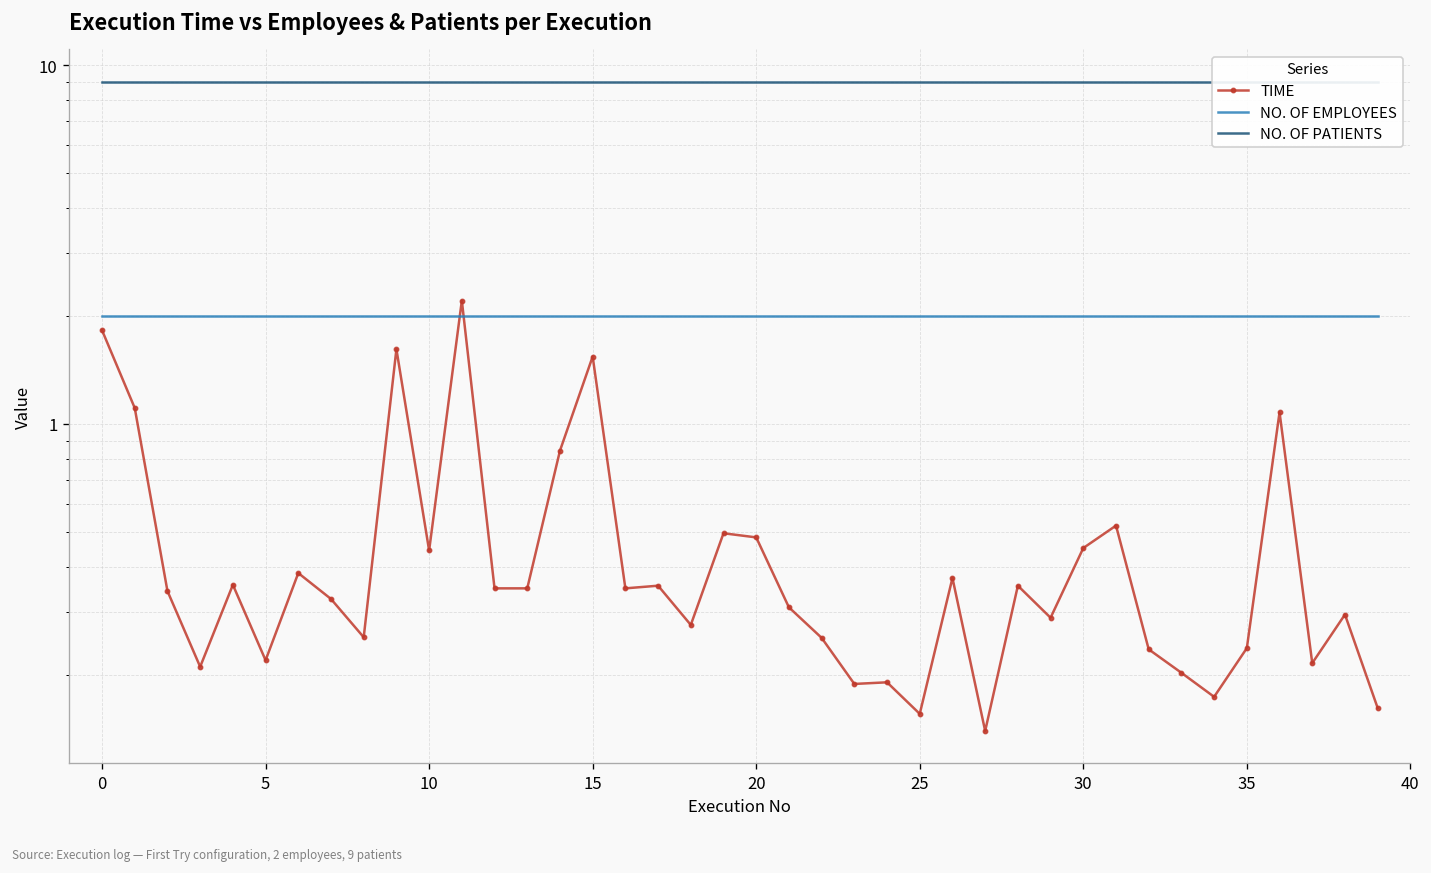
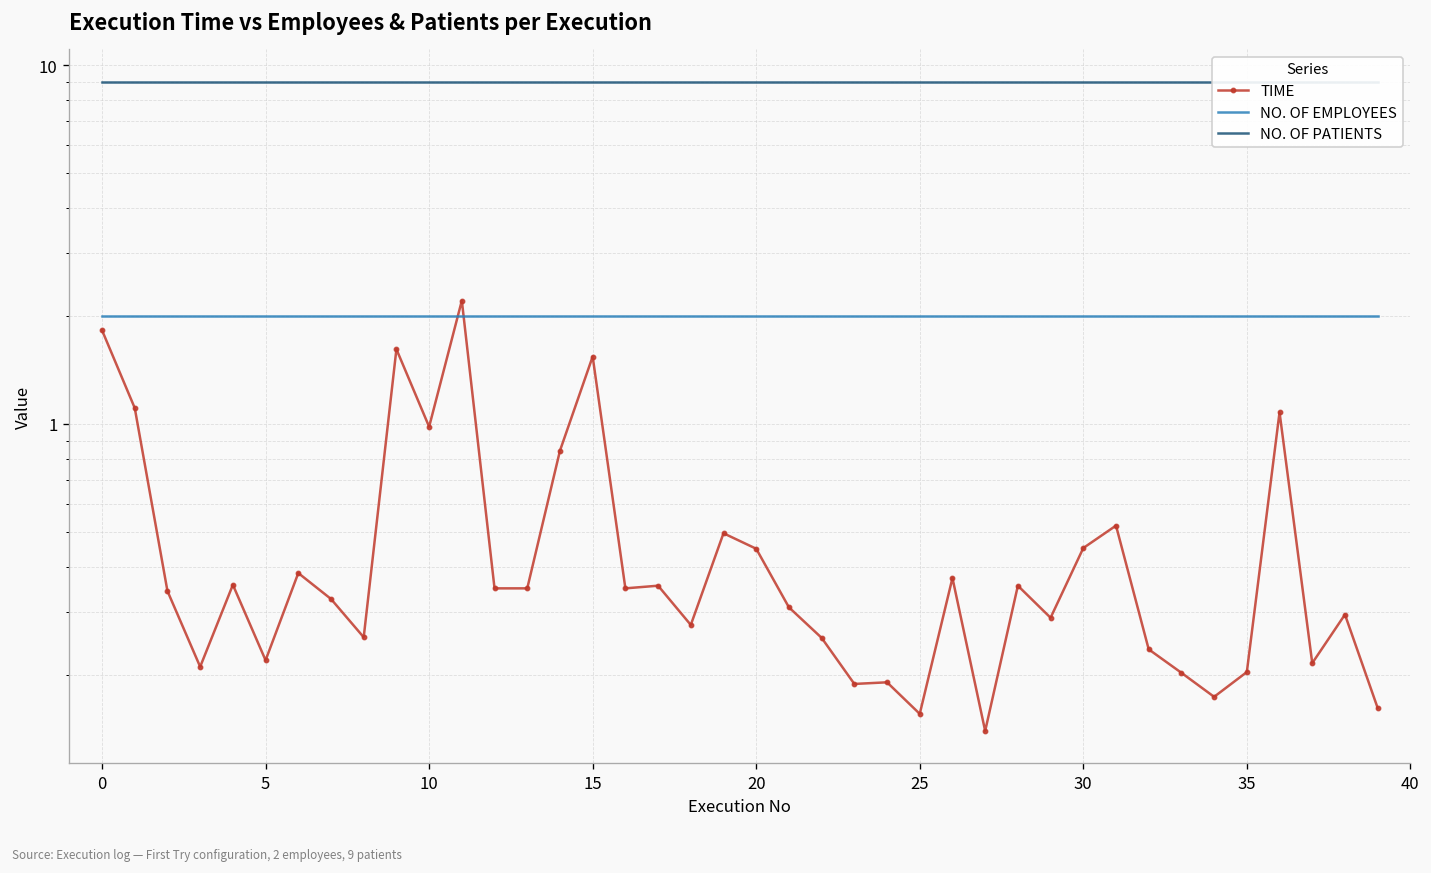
  {
    "TIME": {
      "0": 1.8,
      "5": 0.22,
-     "10": 0.44,
+     "10": 0.98,
      "15": 1.5,
-     "20": 0.48,
+     "20": 0.45,
      "25": 0.16,
      "30": 0.45,
-     "35": 0.24
+     "35": 0.20
    },
    "NO. OF EMPLOYEES": {
      "0": 2.0,
      "5": 2.0,
      "10": 2.0,
      "15": 2.0,
      "20": 2.0,
      "25": 2.0,
      "30": 2.0,
      "35": 2.0
    },
    "NO. OF PATIENTS": {
      "0": 9.0,
      "5": 9.0,
      "10": 9.0,
      "15": 9.0,
      "20": 9.0,
      "25": 9.0,
      "30": 9.0
    }
  }
